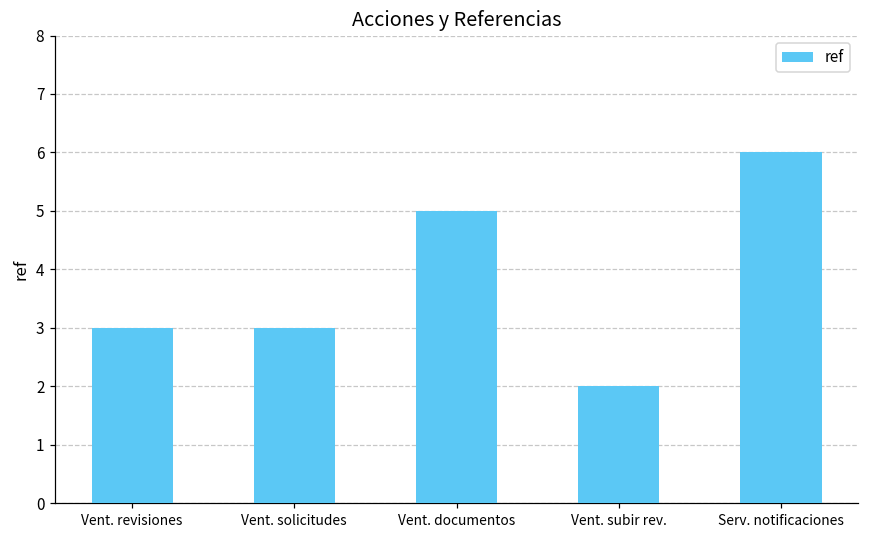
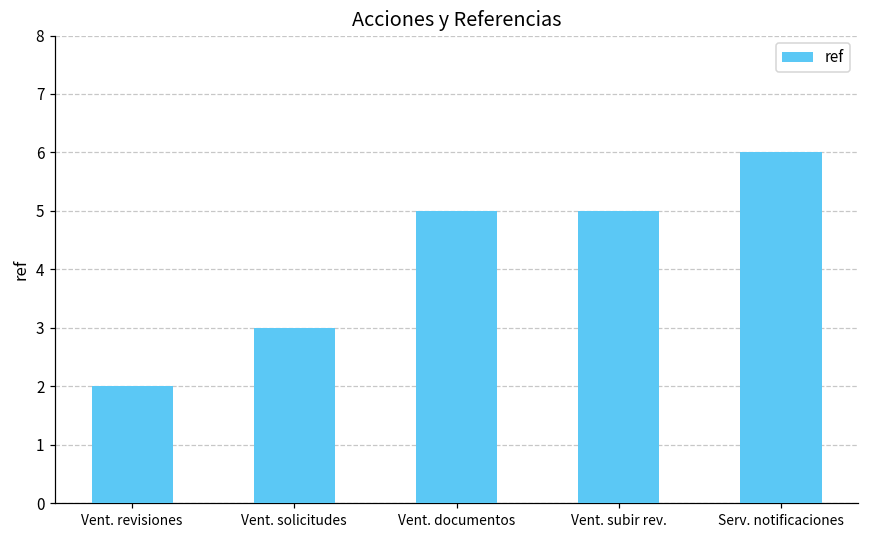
  {
-   "Vent. revisiones": 3,
+   "Vent. revisiones": 2,
    "Vent. solicitudes": 3,
    "Vent. documentos": 5,
-   "Vent. subir rev.": 2,
+   "Vent. subir rev.": 5,
    "Serv. notificaciones": 6
  }
